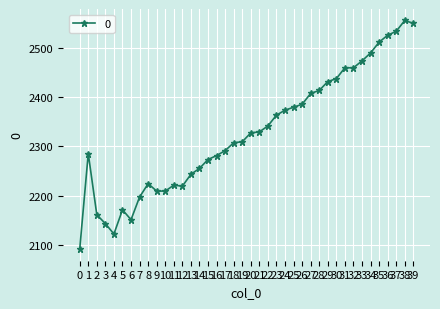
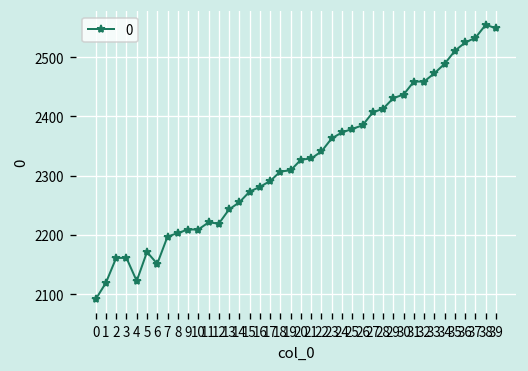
  {
    "0": 2090,
-   "1": 2290,
+   "1": 2120,
    "2": 2160,
-   "3": 2140,
+   "3": 2160,
    "4": 2120,
    "5": 2170,
    "6": 2150,
    "7": 2200,
-   "8": 2220,
+   "8": 2200,
    "9": 2210
  }
